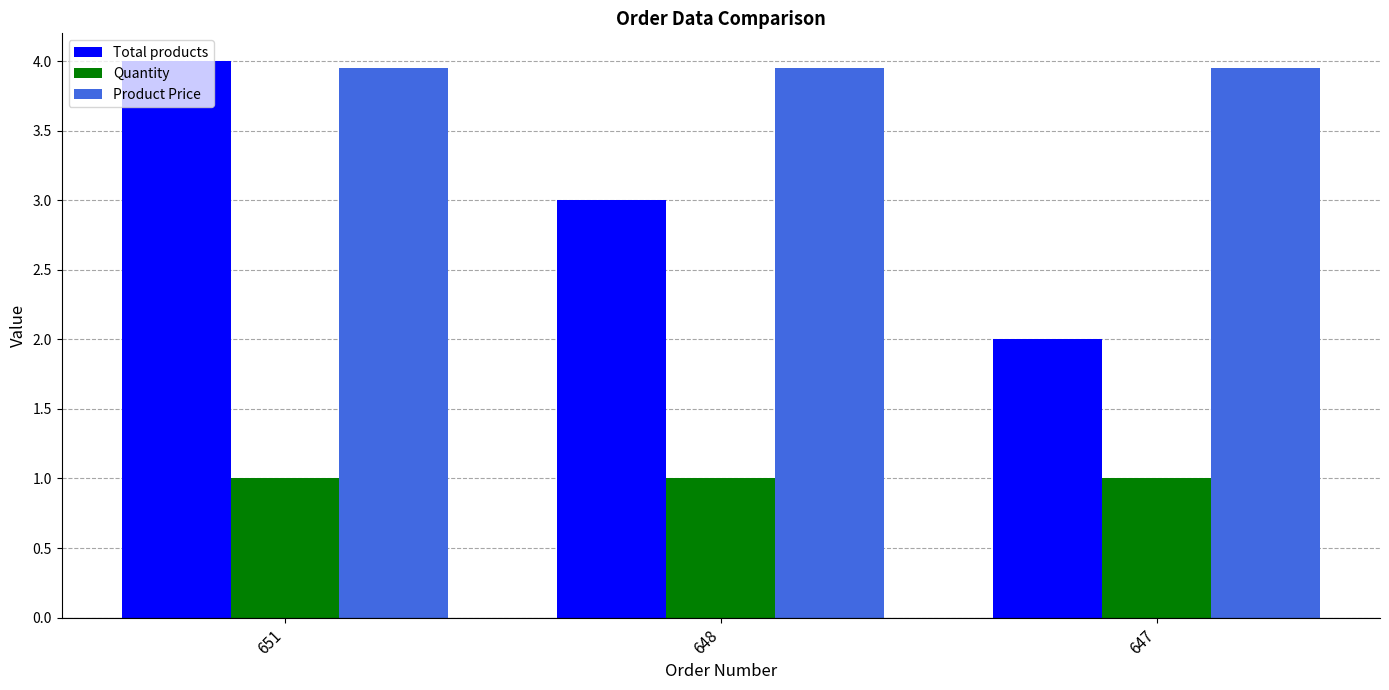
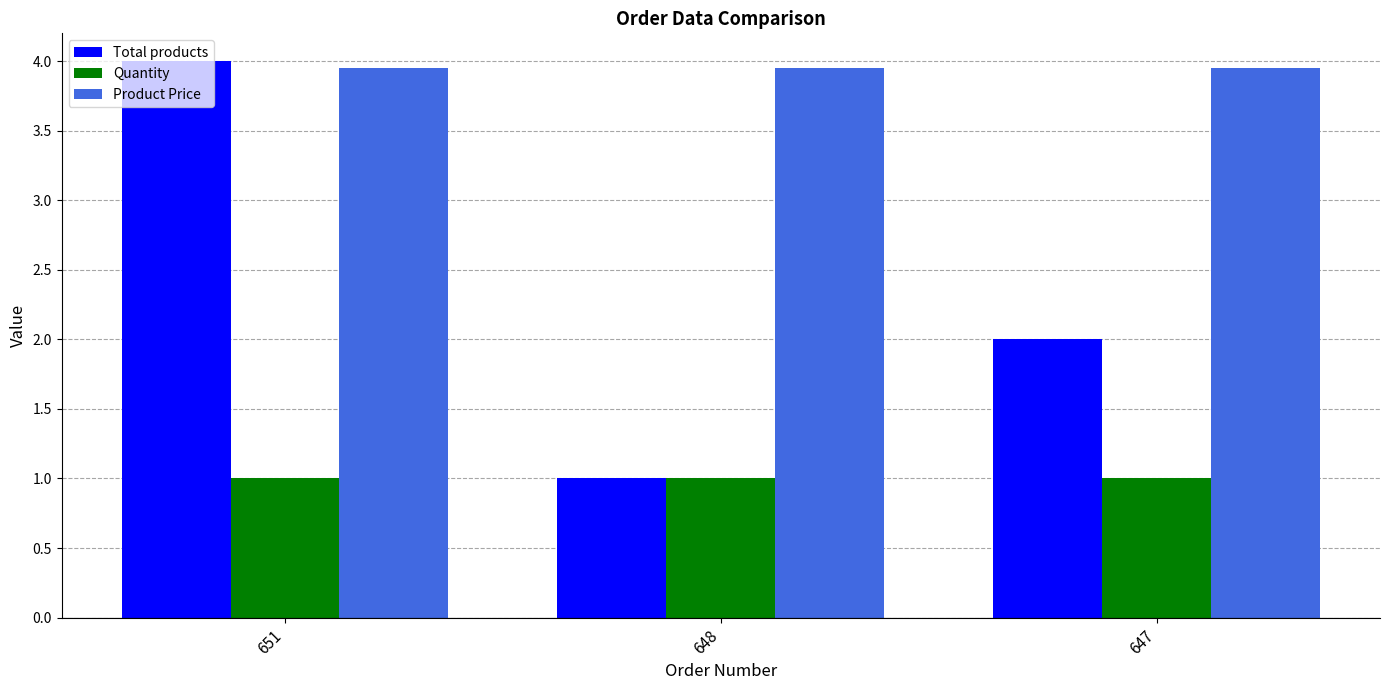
  {
    "Total products": {
-     "648": 3,
+     "648": 1,
      "647": 2
    },
    "Quantity": {
      "651": 1,
      "648": 1,
      "647": 1
    },
    "Product Price": {
      "651": 3.95,
      "648": 3.95,
      "647": 3.95
    }
  }
